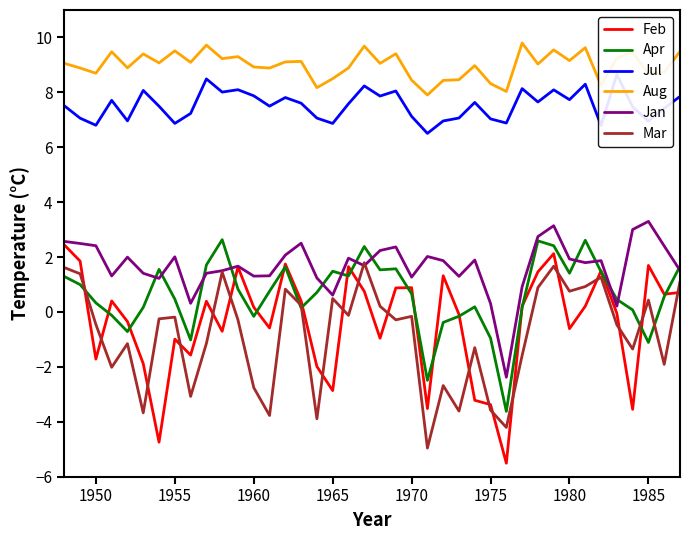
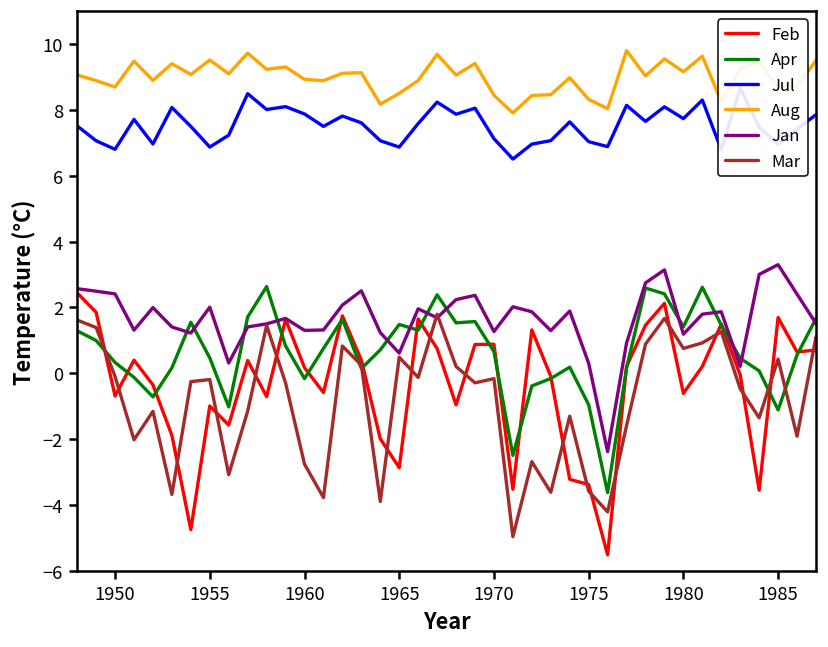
  {
    "Feb": {
-     "1950": -1.7,
+     "1950": -0.7,
      "1955": -1.0,
      "1960": 0.2,
      "1965": -2.9,
      "1970": 0.9,
      "1975": -3.4,
      "1980": -0.6,
      "1985": 1.7
    },
    "Apr": {
      "1950": 0.3,
      "1955": 0.5,
      "1960": -0.2,
      "1965": 1.5,
      "1970": 0.7,
      "1975": -1.0,
      "1980": 1.4,
      "1985": -1.1
    },
    "Jul": {
      "1950": 6.8,
      "1955": 6.9,
      "1960": 7.9,
      "1965": 6.9,
      "1970": 7.1,
      "1975": 7.0,
      "1980": 7.7
    },
    "Aug": {
      "1950": 8.7,
      "1955": 9.5,
      "1960": 8.9,
      "1965": 8.5,
      "1970": 8.4,
      "1975": 8.3,
      "1980": 9.2
    },
    "Jan": {
      "1950": 2.4,
      "1955": 2.0,
      "1960": 1.3,
      "1965": 0.6,
      "1970": 1.3,
      "1975": 0.3,
-     "1980": 1.9,
+     "1980": 1.2,
      "1985": 3.3
    },
    "Mar": {
-     "1950": -0.5,
+     "1950": -0.1,
      "1955": -0.2,
      "1960": -2.8,
      "1965": 0.5,
      "1970": -0.2,
      "1975": -3.6,
      "1980": 0.8,
      "1985": 0.4
    }
  }
